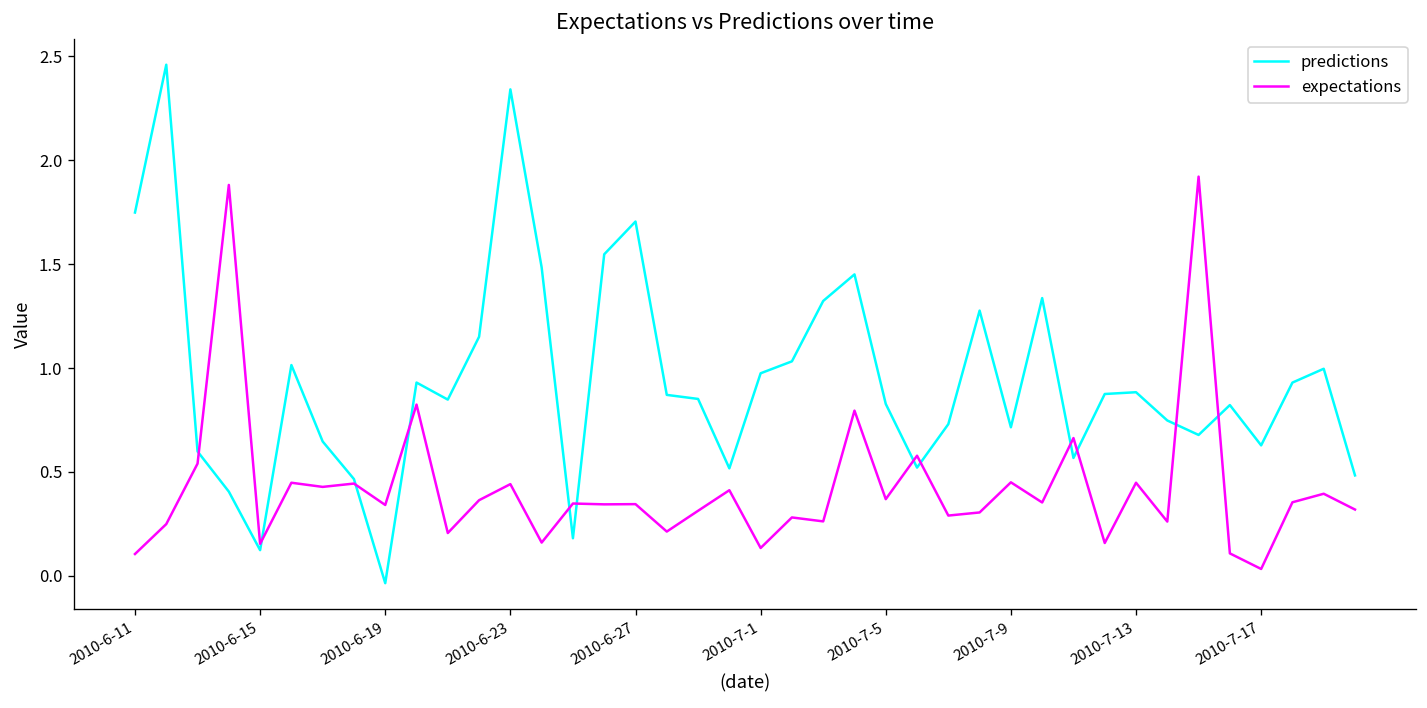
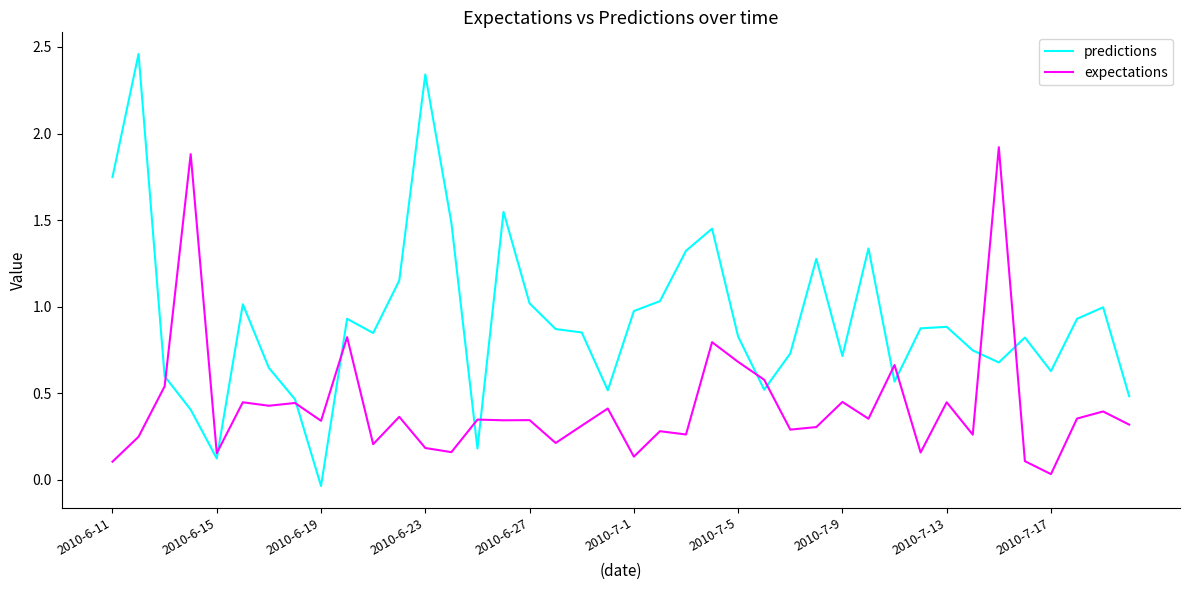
  {
    "predictions": {
      "2010-6-11": 1.75,
      "2010-6-15": 0.12,
      "2010-6-19": -0.04,
      "2010-6-23": 2.34,
-     "2010-6-27": 1.70,
+     "2010-6-27": 1.02,
      "2010-7-1": 0.97,
      "2010-7-5": 0.83,
      "2010-7-9": 0.71,
      "2010-7-13": 0.88,
      "2010-7-17": 0.63
    },
    "expectations": {
      "2010-6-11": 0.11,
      "2010-6-15": 0.15,
      "2010-6-19": 0.34,
-     "2010-6-23": 0.44,
+     "2010-6-23": 0.18,
      "2010-6-27": 0.34,
      "2010-7-1": 0.13,
-     "2010-7-5": 0.37,
+     "2010-7-5": 0.68,
      "2010-7-9": 0.45,
      "2010-7-13": 0.45,
      "2010-7-17": 0.03
    }
  }
